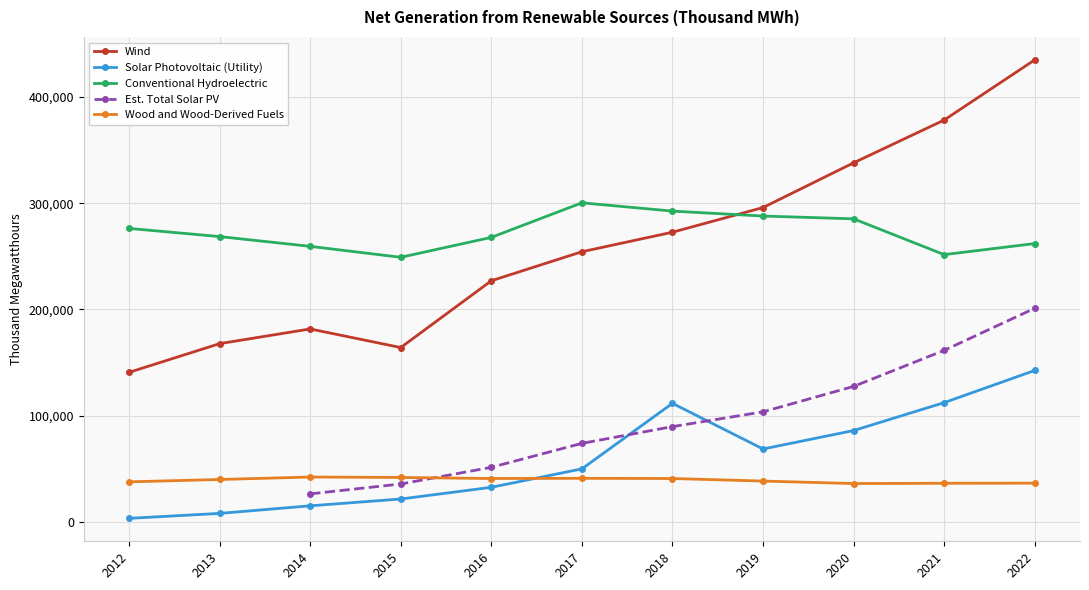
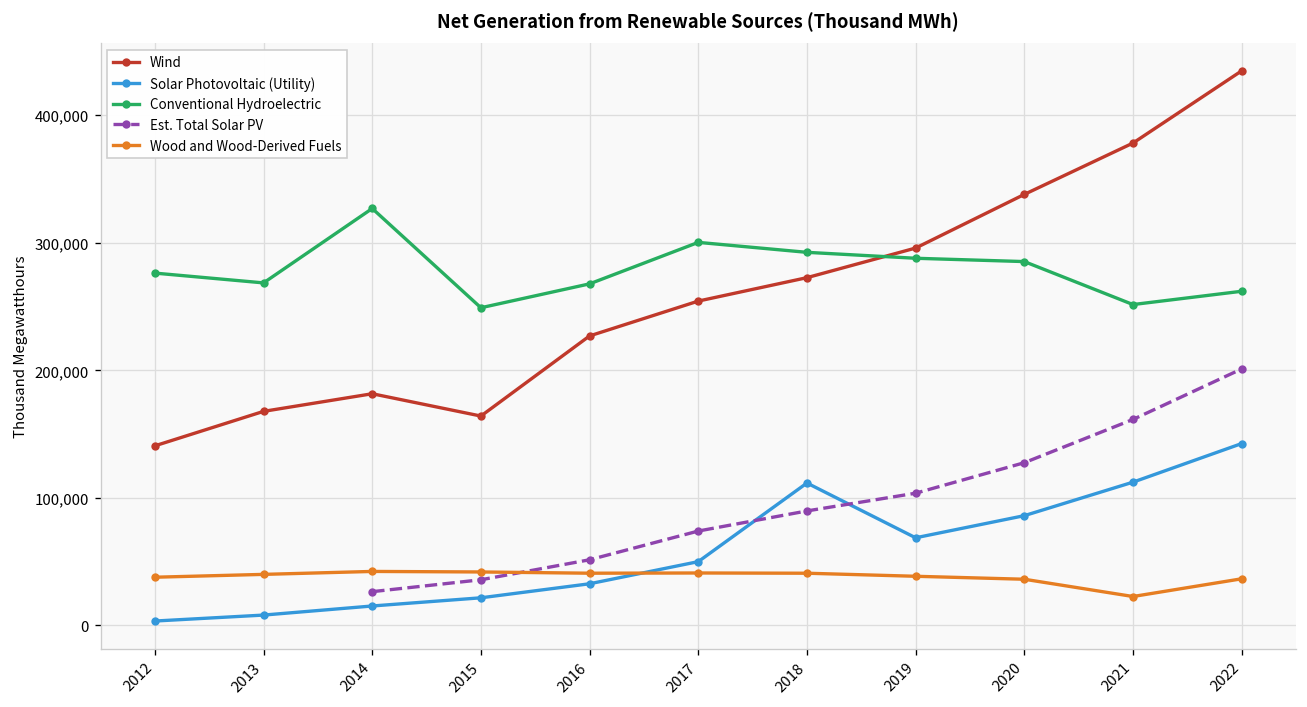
  {
    "Wind": {
      "2012": "141,000",
      "2013": "168,000",
      "2014": "182,000",
      "2015": "164,000",
      "2016": "227,000",
      "2017": "254,000",
      "2018": "273,000",
      "2019": "296,000",
      "2020": "338,000",
      "2021": "378,000",
      "2022": "435,000"
    },
    "Solar Photovoltaic (Utility)": {
      "2012": "3,000",
      "2013": "8,000",
      "2014": "15,000",
      "2015": "22,000",
      "2016": "33,000",
      "2017": "50,000",
      "2018": "112,000",
      "2019": "69,000",
      "2020": "86,000",
      "2021": "112,000",
      "2022": "143,000"
    },
    "Conventional Hydroelectric": {
      "2012": "276,000",
      "2013": "269,000",
-     "2014": "259,000",
+     "2014": "327,000",
      "2015": "249,000",
      "2016": "268,000",
      "2017": "300,000",
      "2018": "293,000",
      "2019": "288,000",
      "2020": "285,000",
      "2021": "252,000",
      "2022": "262,000"
    },
    "Est. Total Solar PV": {
      "2014": "26,000",
      "2015": "36,000",
      "2016": "51,000",
      "2017": "74,000",
      "2018": "90,000",
      "2019": "104,000",
      "2020": "128,000",
      "2021": "161,000",
      "2022": "201,000"
    },
    "Wood and Wood-Derived Fuels": {
      "2012": "38,000",
      "2013": "40,000",
      "2014": "42,000",
      "2015": "42,000",
      "2016": "41,000",
      "2017": "41,000",
      "2018": "41,000",
      "2019": "39,000",
      "2020": "36,000",
-     "2021": "36,000",
+     "2021": "23,000",
      "2022": "37,000"
    }
  }
